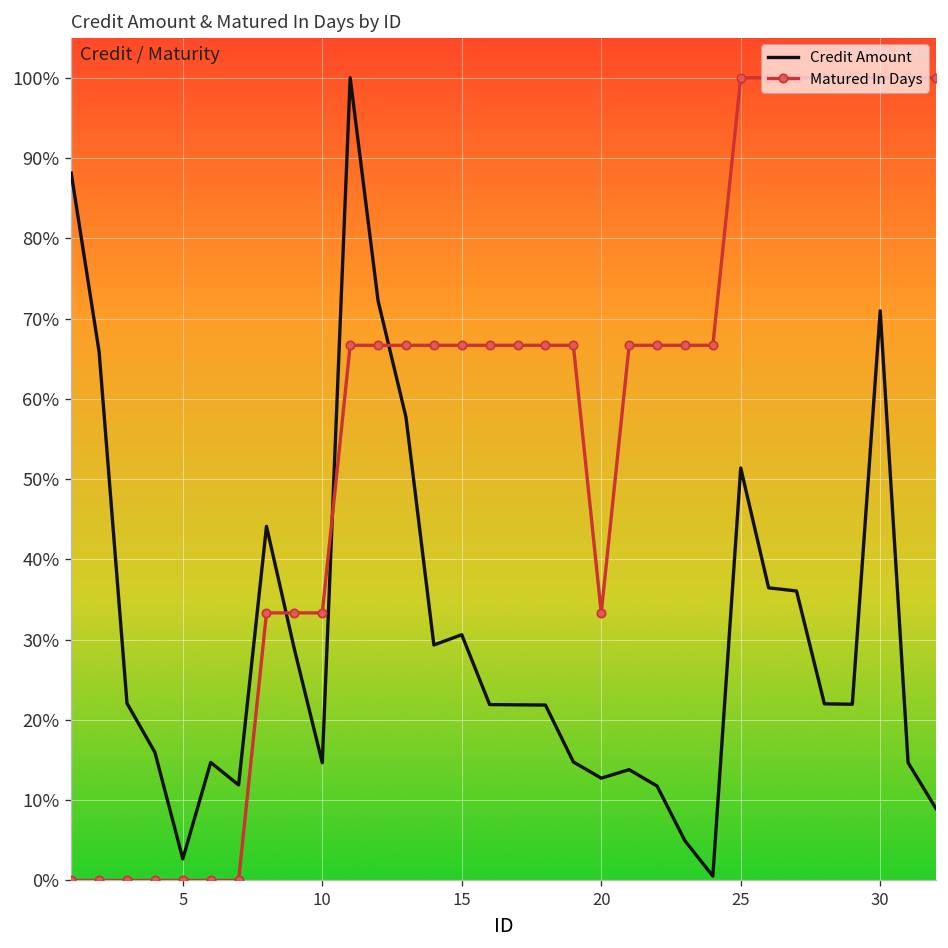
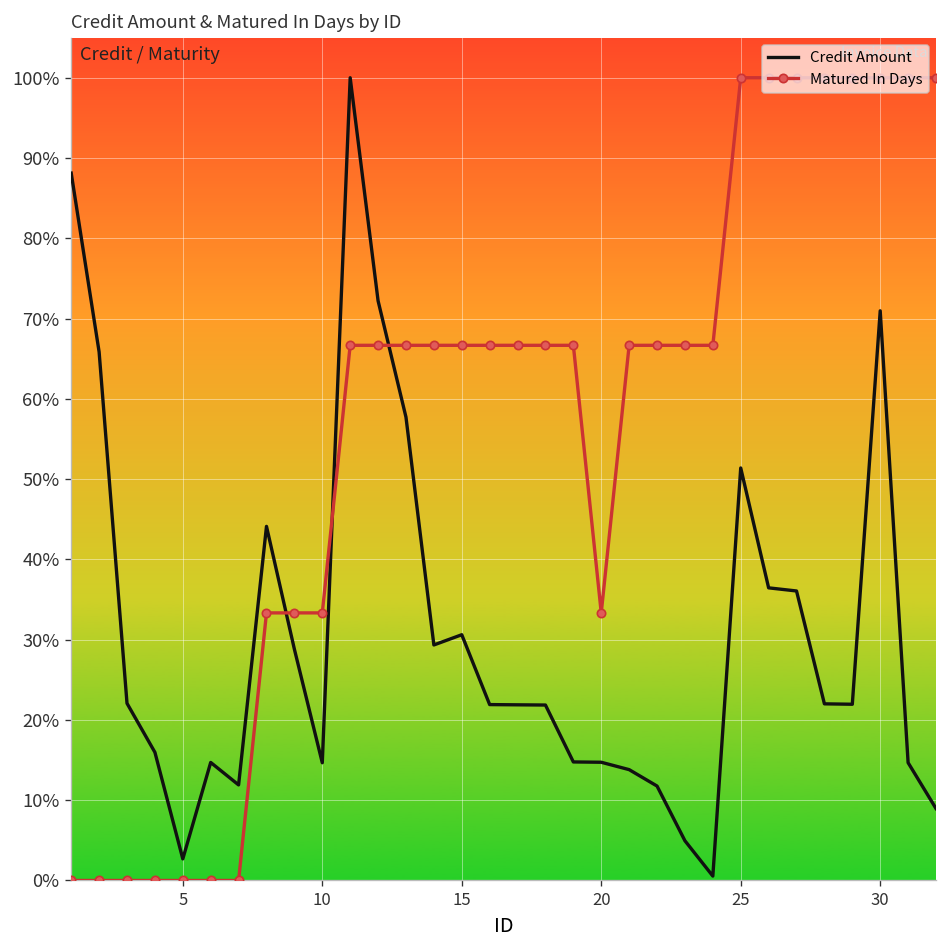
  {
    "Credit Amount": {
      "5": "3%",
      "10": "15%",
      "15": "31%",
-     "20": "13%",
+     "20": "15%",
      "25": "51%",
      "30": "71%"
    },
    "Matured In Days": {
      "5": "0%",
      "10": "33%",
      "15": "67%",
      "20": "33%",
      "25": "100%"
    }
  }
